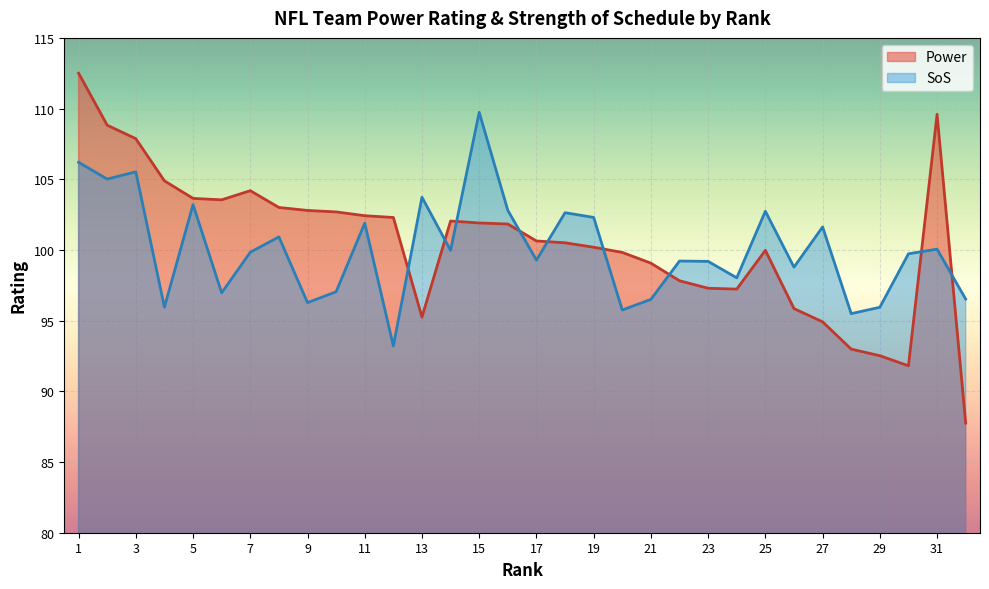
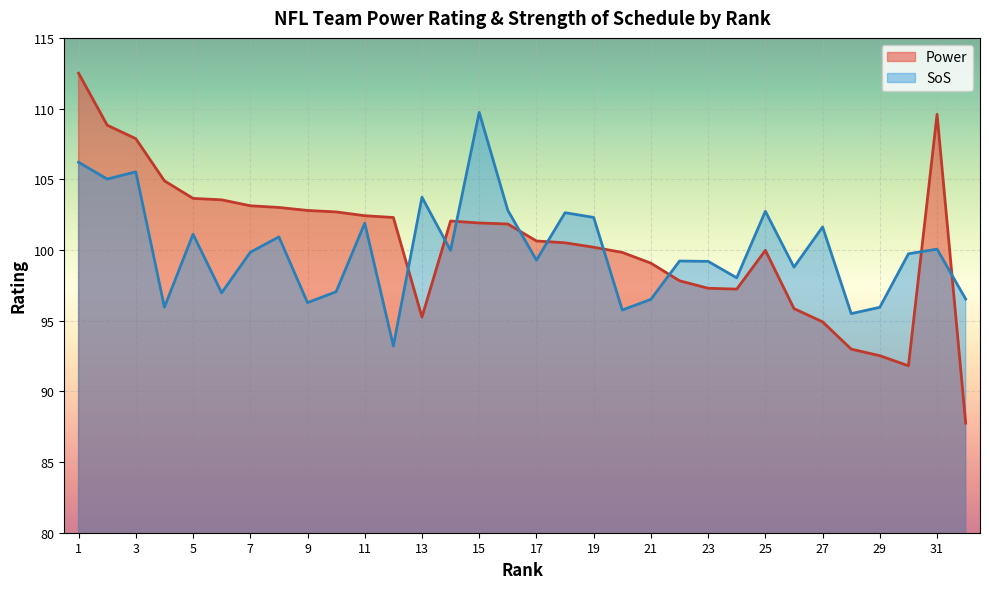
  {
    "Power": {
      "1": 112.5,
      "3": 107.9,
      "5": 103.6,
-     "7": 104.2,
+     "7": 103.1,
      "9": 102.8,
      "11": 102.4,
      "13": 95.3,
      "15": 101.9,
      "17": 100.6,
      "19": 100.2,
      "21": 99.1,
      "23": 97.3,
      "25": 100.0,
      "27": 94.9,
      "29": 92.5,
      "31": 109.6
    },
    "SoS": {
      "1": 106.2,
      "3": 105.5,
-     "5": 103.2,
+     "5": 101.1,
      "7": 99.8,
      "9": 96.3,
      "11": 101.9,
      "13": 103.7,
      "15": 109.7,
      "17": 99.3,
      "19": 102.3,
      "21": 96.5,
      "23": 99.2,
      "25": 102.7,
      "27": 101.6,
      "29": 95.9,
      "31": 100.1
    }
  }
